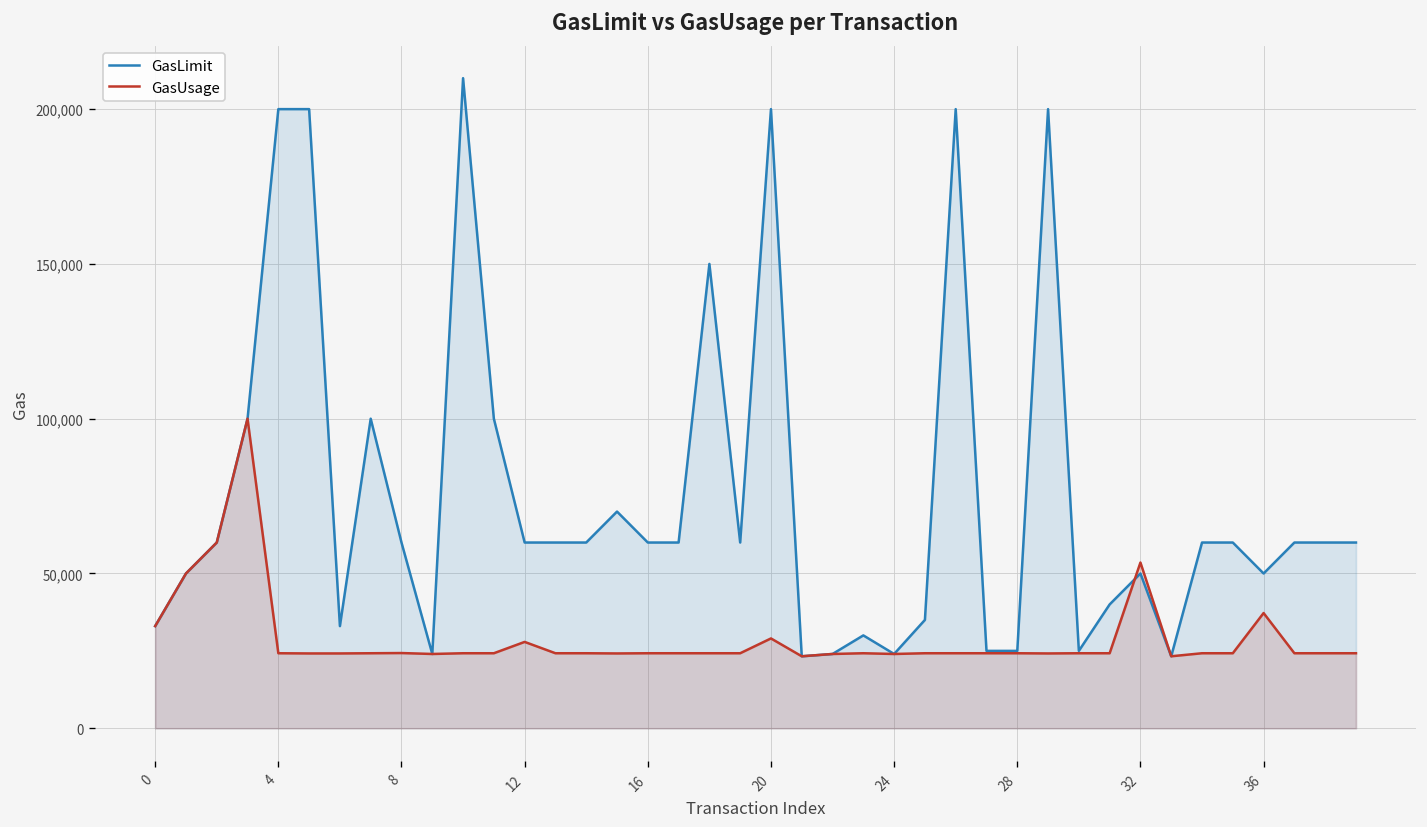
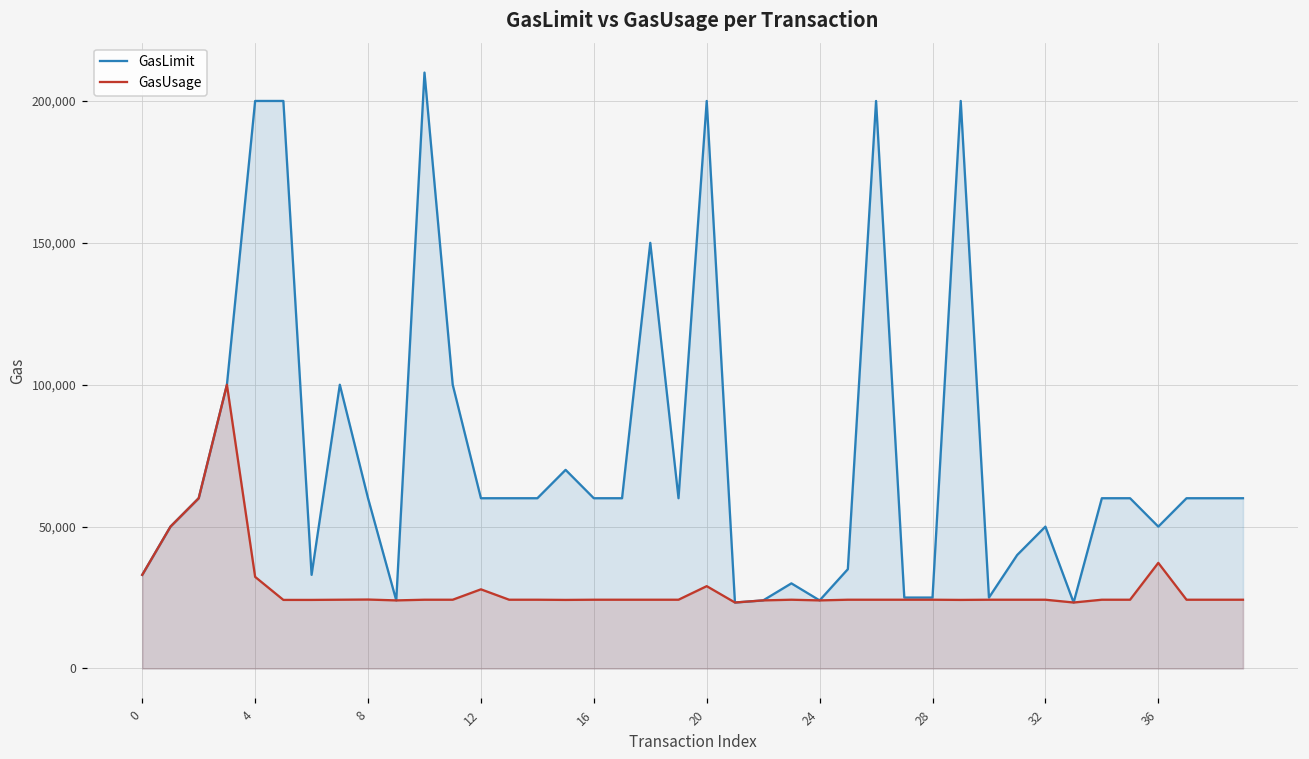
  {
    "GasLimit": {
      "4": "200,000",
      "8": "60,000",
      "12": "60,000",
      "16": "60,000",
      "20": "200,000",
      "32": "50,000",
      "36": "50,000"
    },
    "GasUsage": {
-     "4": "24,000",
+     "4": "32,000",
      "8": "24,000",
      "12": "28,000",
      "16": "24,000",
      "20": "29,000",
-     "32": "54,000",
+     "32": "24,000",
      "36": "37,000"
    }
  }
